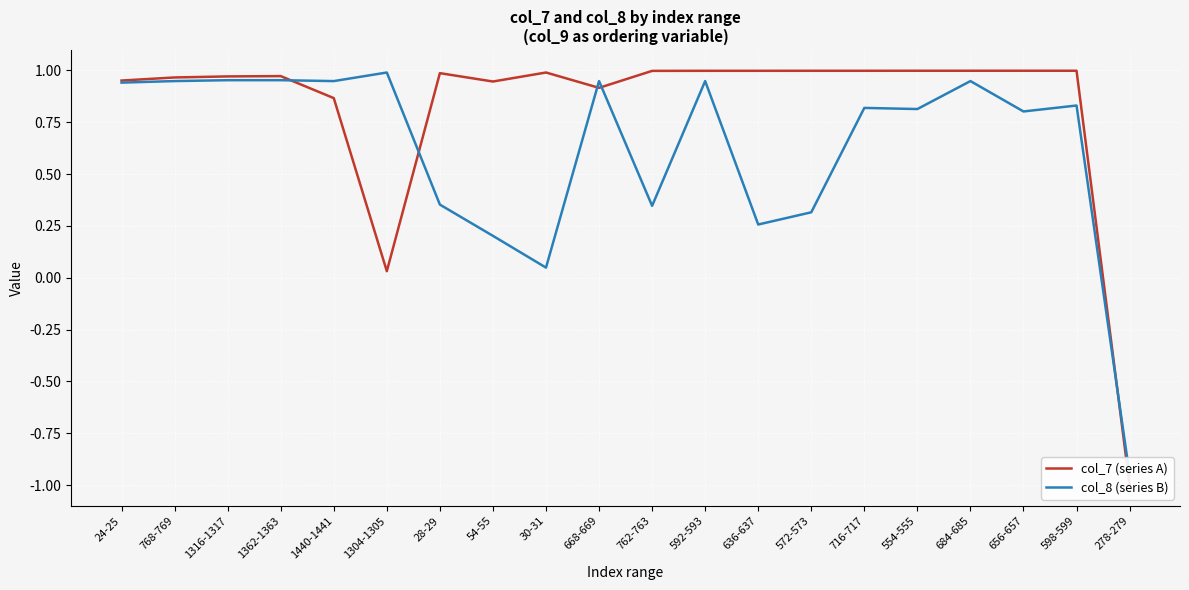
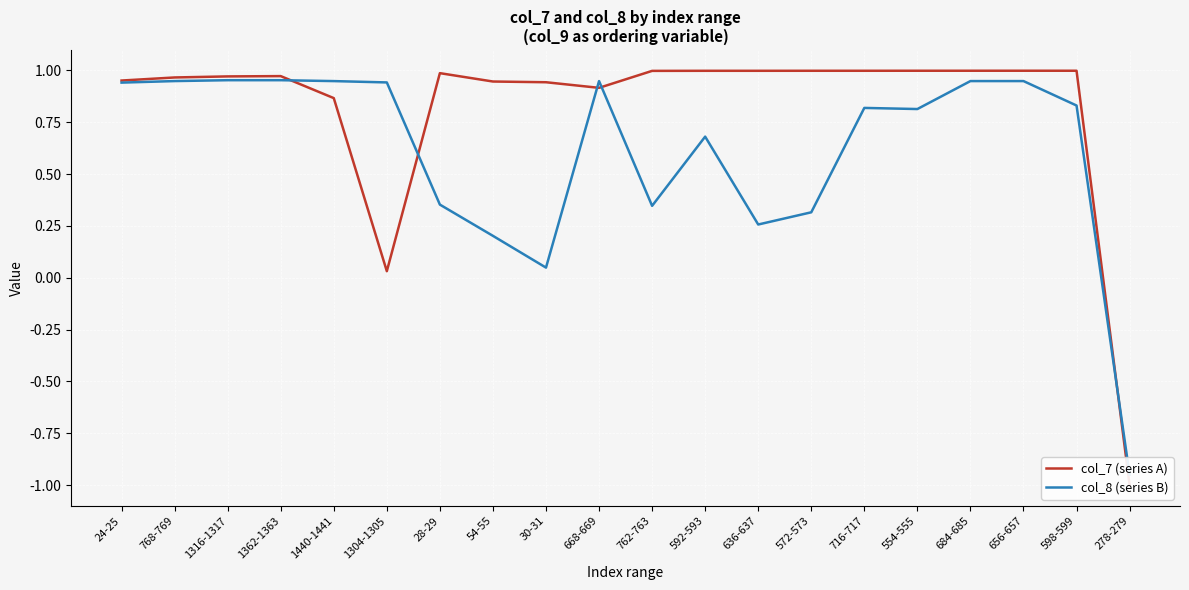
  {
    "col_7 (series A)": {
      "768-769": 0.97,
      "1316-1317": 0.97,
      "1362-1363": 0.97,
      "1440-1441": 0.87,
      "1304-1305": 0.03,
      "28-29": 0.99,
      "54-55": 0.95,
-     "30-31": 0.99,
+     "30-31": 0.94,
      "668-669": 0.92,
      "762-763": 1.00,
      "592-593": 1.00,
      "636-637": 1.00,
      "572-573": 1.00,
      "716-717": 1.00,
      "554-555": 1.00,
      "684-685": 1.00,
      "656-657": 1.00,
      "598-599": 1.00
    },
    "col_8 (series B)": {
      "768-769": 0.95,
      "1316-1317": 0.95,
      "1362-1363": 0.95,
      "1440-1441": 0.95,
-     "1304-1305": 0.99,
+     "1304-1305": 0.94,
      "28-29": 0.35,
      "54-55": 0.20,
      "30-31": 0.05,
      "668-669": 0.95,
      "762-763": 0.35,
-     "592-593": 0.95,
+     "592-593": 0.68,
      "636-637": 0.26,
      "572-573": 0.32,
      "716-717": 0.82,
      "554-555": 0.81,
      "684-685": 0.95,
-     "656-657": 0.80,
+     "656-657": 0.95,
      "598-599": 0.83
    }
  }
